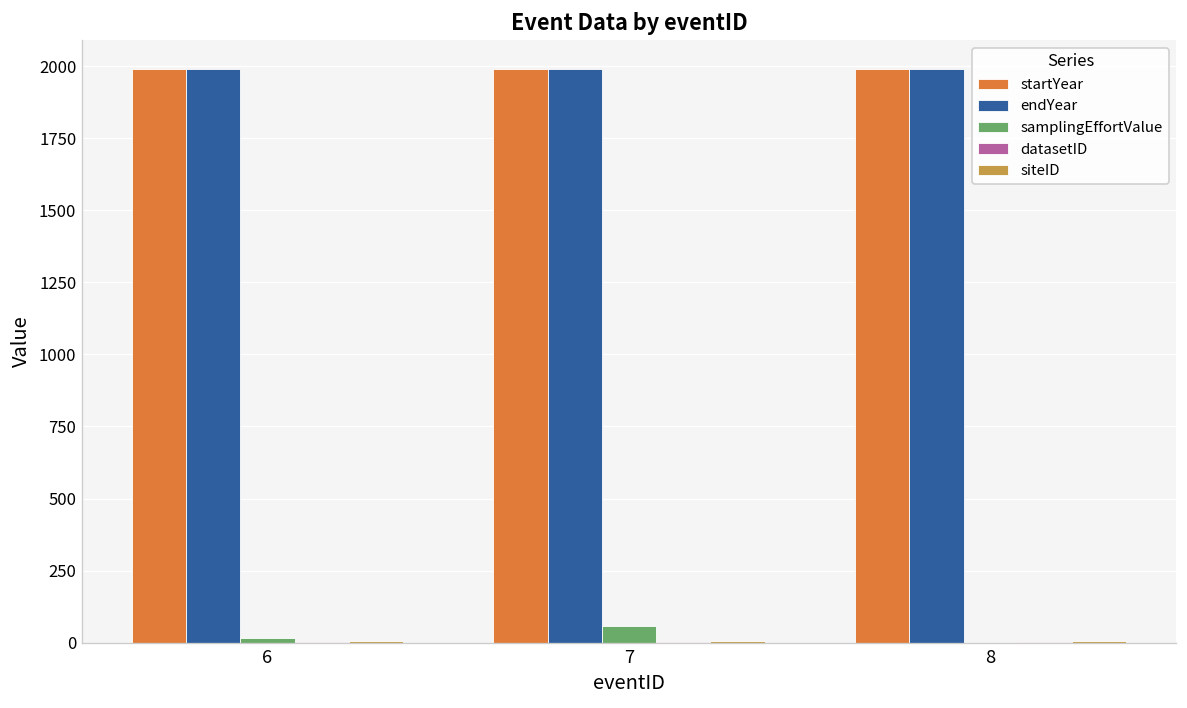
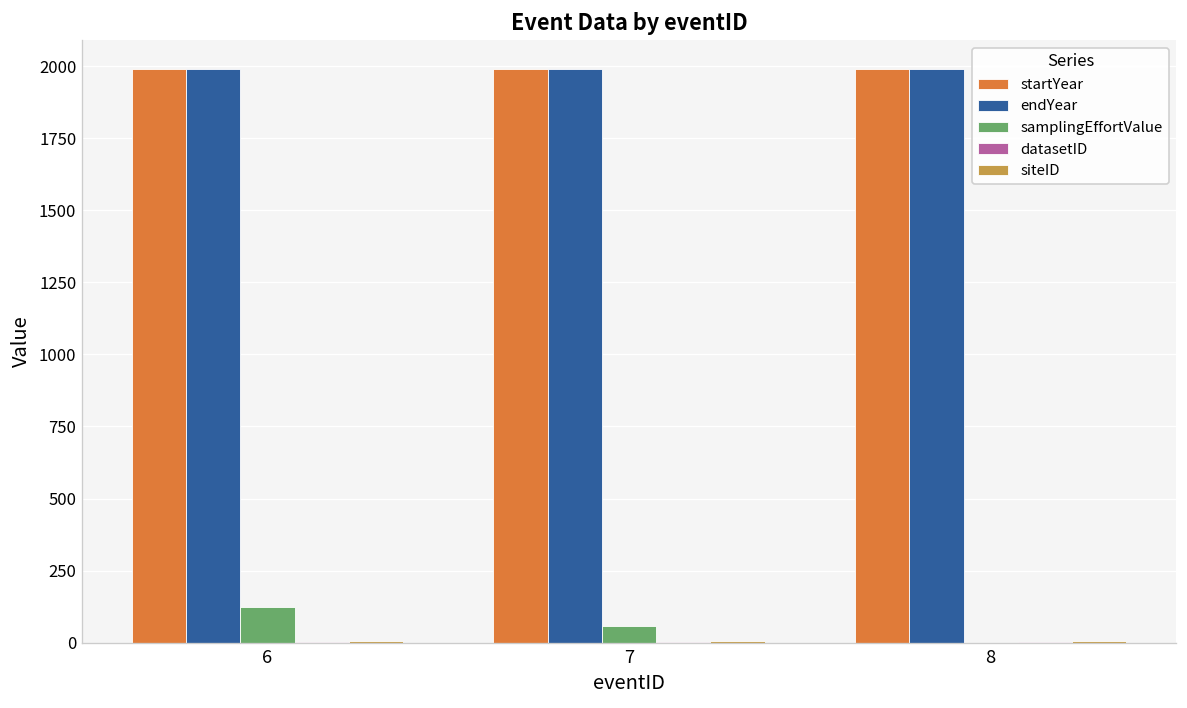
  {
    "endYear": {
      "6": 1990,
      "7": 1990,
      "8": 1990
    },
    "samplingEffortValue": {
-     "6": 20,
+     "6": 120,
      "7": 60,
      "8": 0
    }
  }
